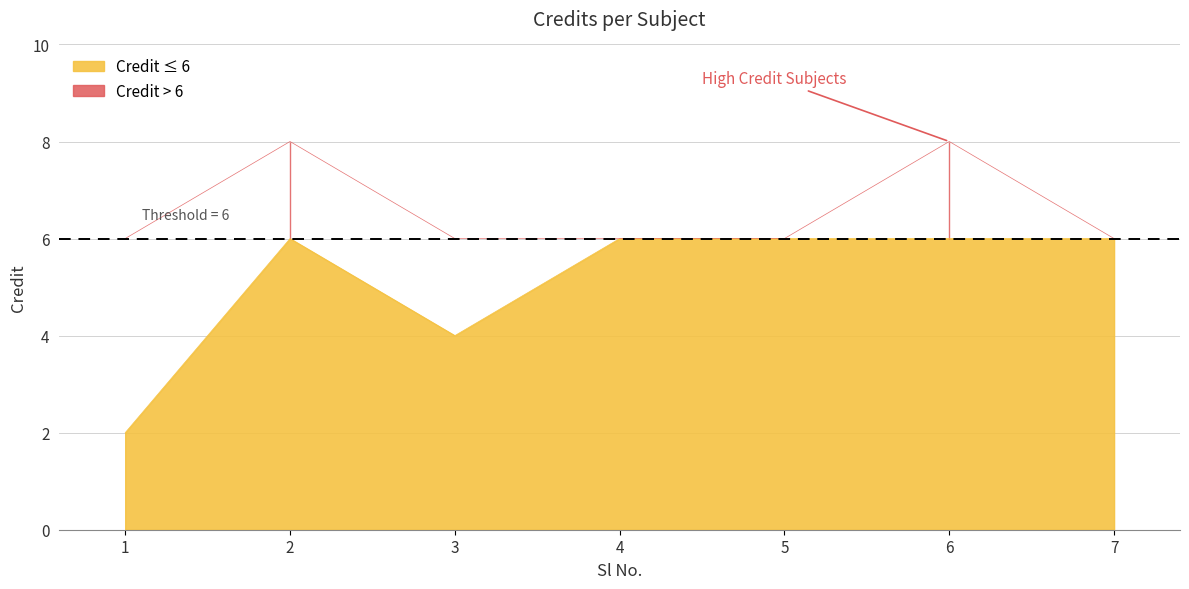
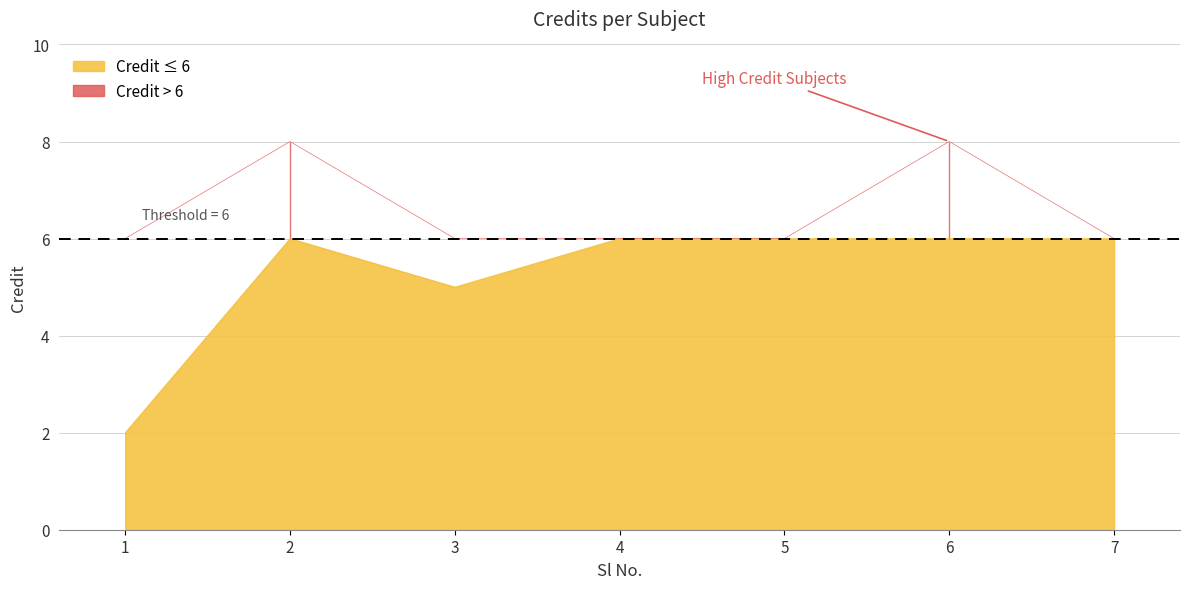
  {
    "Credit ≤ 6": {
      "1": 2,
      "2": 6,
-     "3": 4,
+     "3": 5,
      "6": 6
    }
  }
